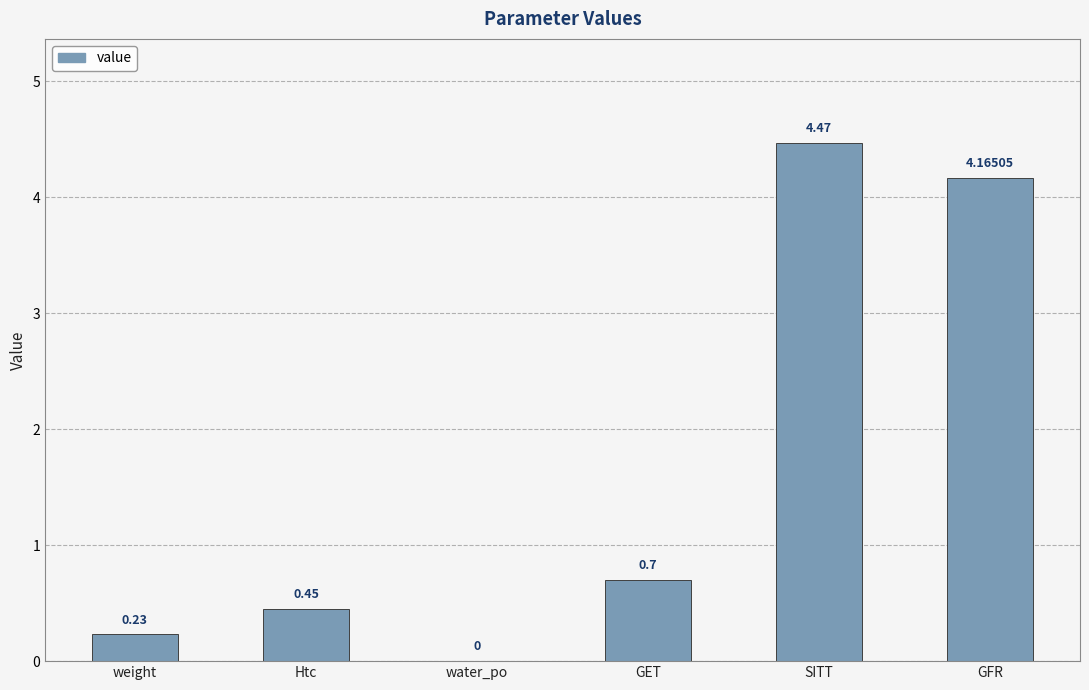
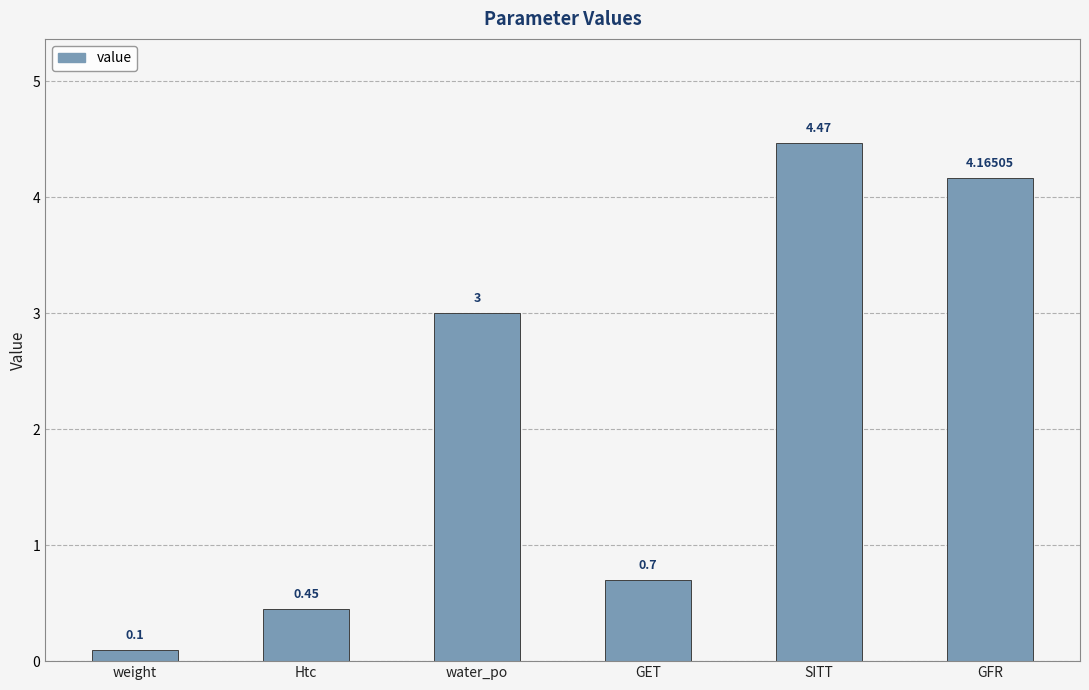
  {
-   "weight": 0.23,
+   "weight": 0.1,
    "Htc": 0.45,
-   "water_po": 0,
+   "water_po": 3,
    "GET": 0.7,
    "SITT": 4.47,
    "GFR": 4.16505
  }
